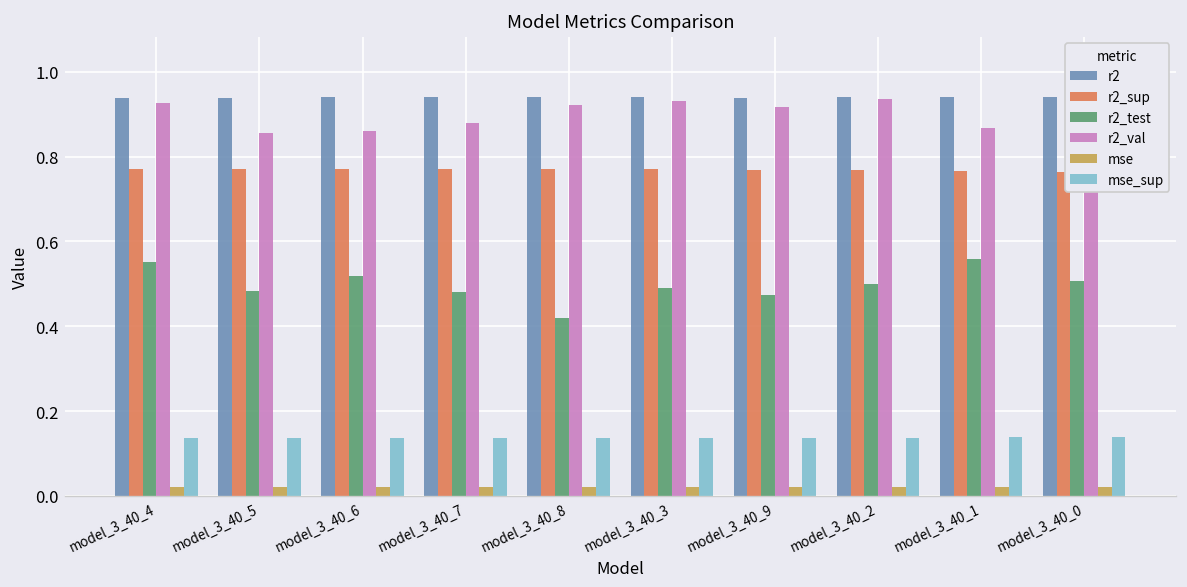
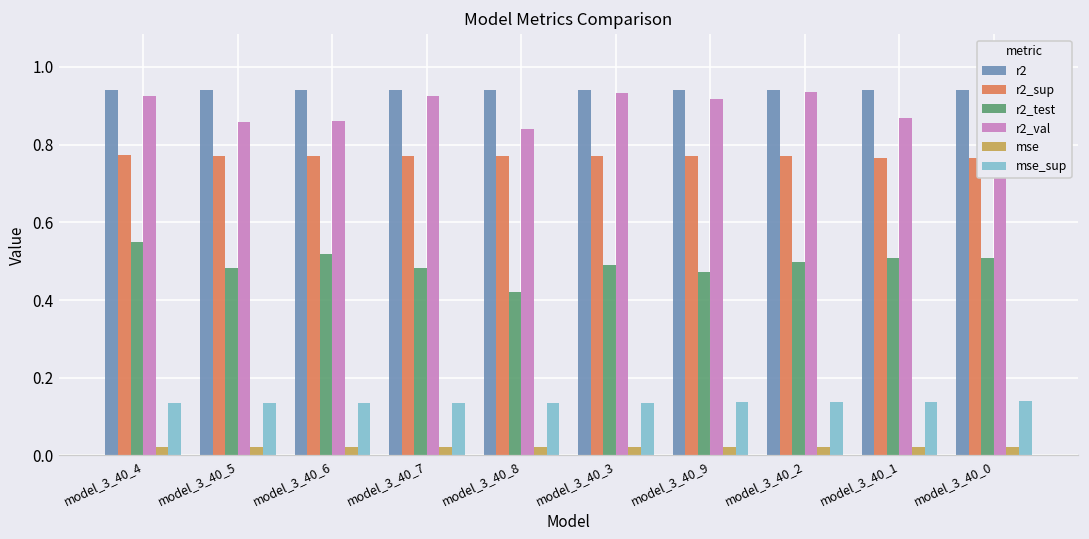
  {
    "r2_test": {
      "model_3_40_4": 0.55,
      "model_3_40_5": 0.48,
      "model_3_40_6": 0.52,
      "model_3_40_7": 0.48,
      "model_3_40_8": 0.42,
      "model_3_40_3": 0.49,
      "model_3_40_9": 0.47,
      "model_3_40_2": 0.50,
-     "model_3_40_1": 0.56,
+     "model_3_40_1": 0.51,
      "model_3_40_0": 0.51
    },
    "r2_val": {
      "model_3_40_4": 0.93,
      "model_3_40_5": 0.86,
      "model_3_40_6": 0.86,
-     "model_3_40_7": 0.88,
-     "model_3_40_8": 0.92,
+     "model_3_40_7": 0.92,
+     "model_3_40_8": 0.84,
      "model_3_40_3": 0.93,
      "model_3_40_9": 0.92,
      "model_3_40_2": 0.94,
      "model_3_40_1": 0.87
    }
  }
